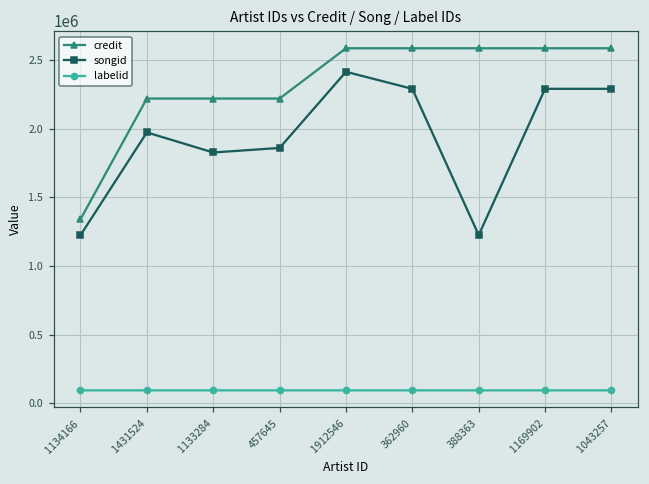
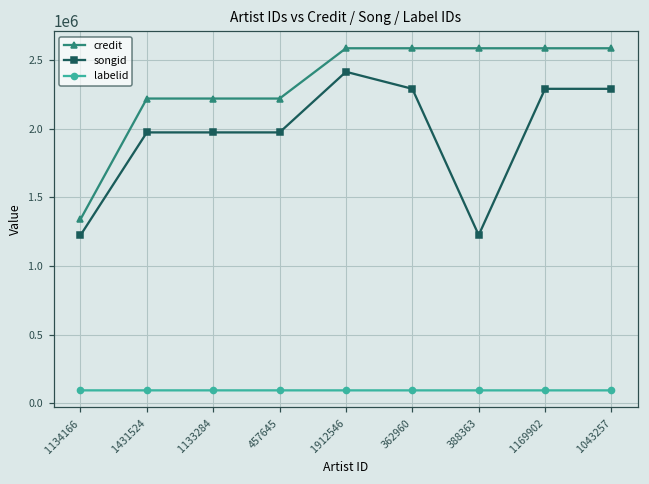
  {
    "songid": {
      "1134166": 1220000,
      "1431524": 1970000,
-     "1133284": 1830000,
-     "457645": 1860000,
+     "1133284": 1970000,
+     "457645": 1970000,
      "1912546": 2410000,
      "362960": 2290000,
      "388363": 1230000,
      "1169902": 2290000,
      "1043257": 2290000
    }
  }
